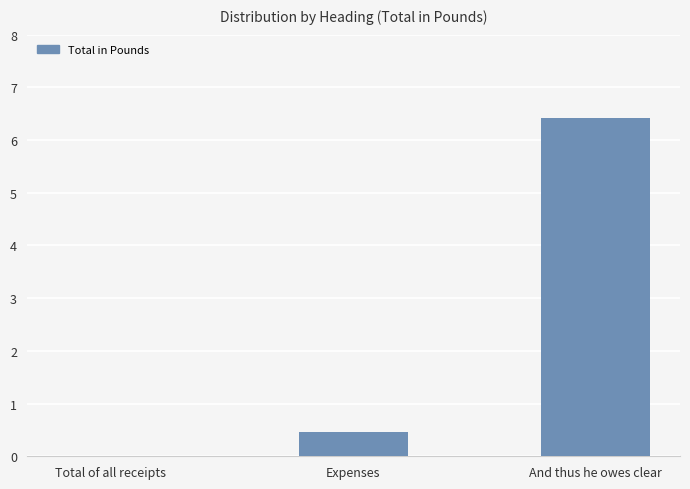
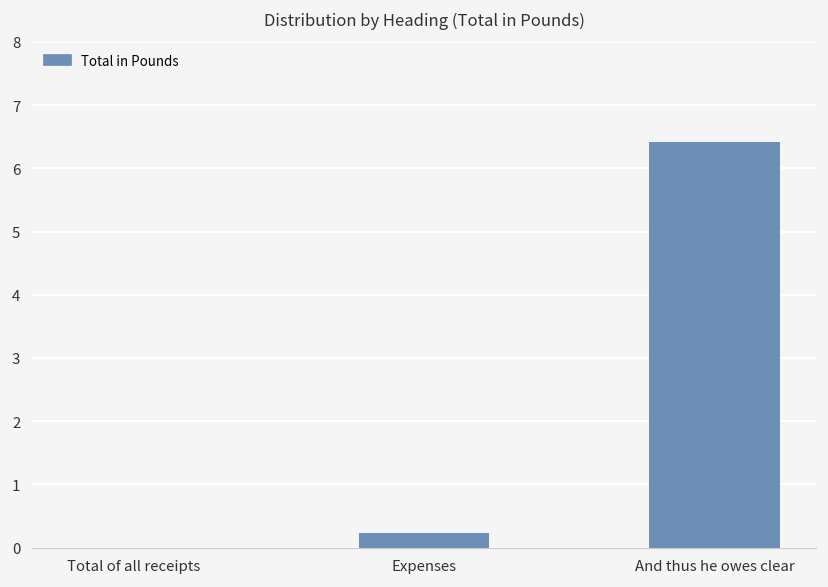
  {
    "Total of all receipts": 0.0,
-   "Expenses": 0.5,
+   "Expenses": 0.2,
    "And thus he owes clear": 6.4
  }
